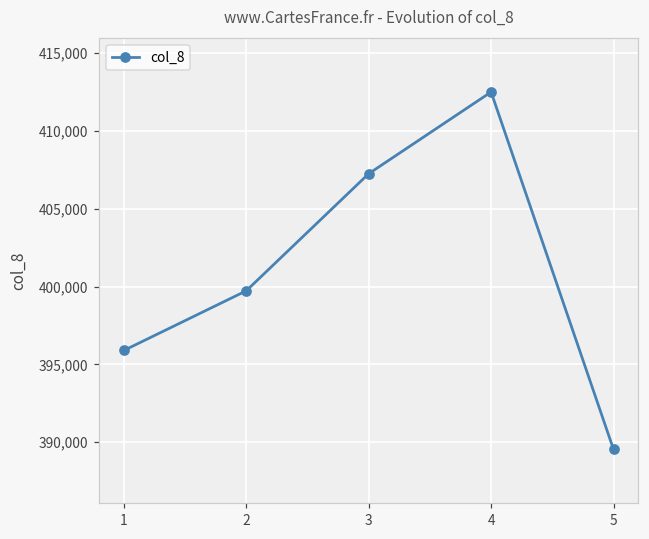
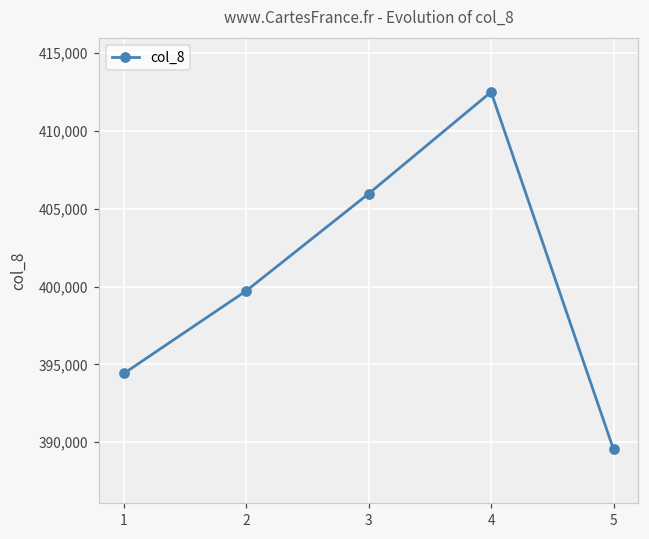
  {
-   "1": "395,900",
+   "1": "394,400",
    "2": "399,700",
-   "3": "407,300",
+   "3": "406,000",
    "4": "412,500",
    "5": "389,500"
  }
